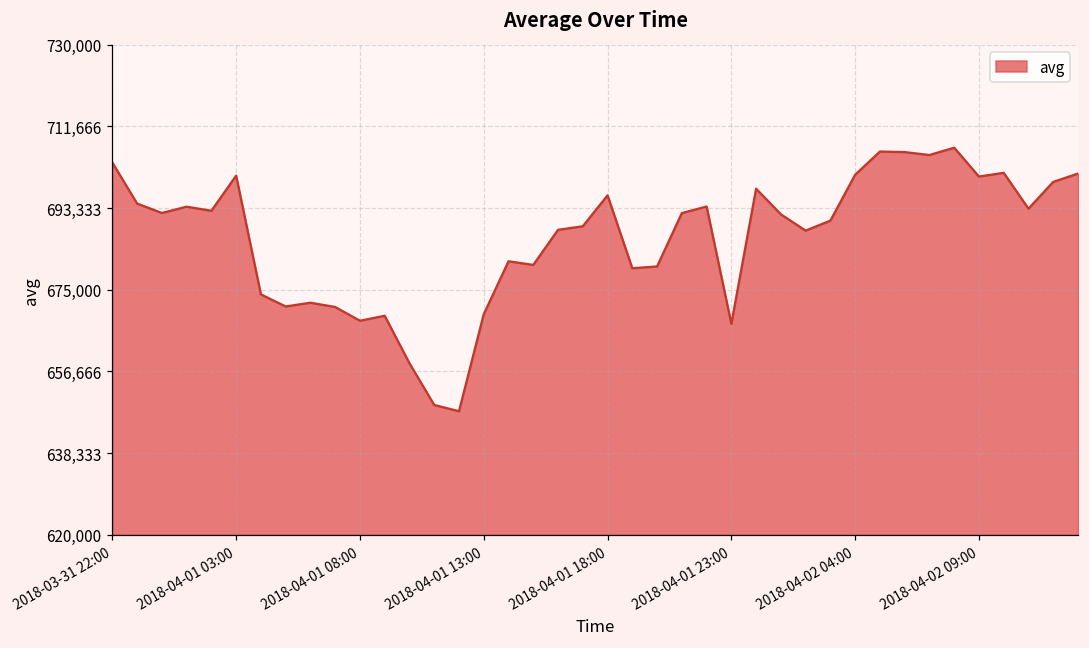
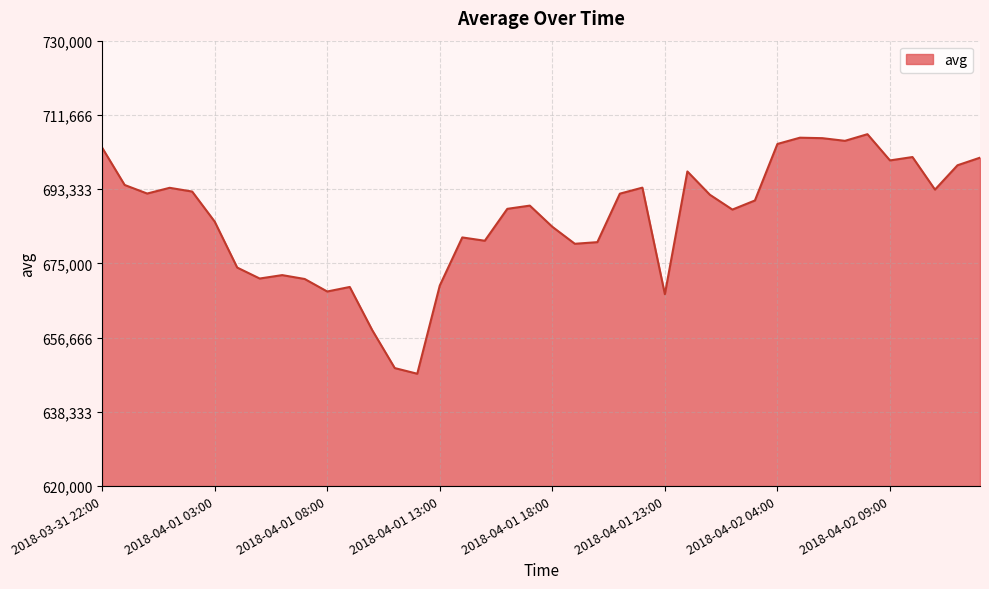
  {
    "2018-03-31 22:00": "704,000",
-   "2018-04-01 03:00": "701,000",
+   "2018-04-01 03:00": "685,000",
    "2018-04-01 08:00": "668,000",
    "2018-04-01 13:00": "670,000",
-   "2018-04-01 18:00": "696,000",
+   "2018-04-01 18:00": "684,000",
    "2018-04-01 23:00": "667,000",
-   "2018-04-02 04:00": "701,000",
+   "2018-04-02 04:00": "704,000",
    "2018-04-02 09:00": "700,000"
  }
